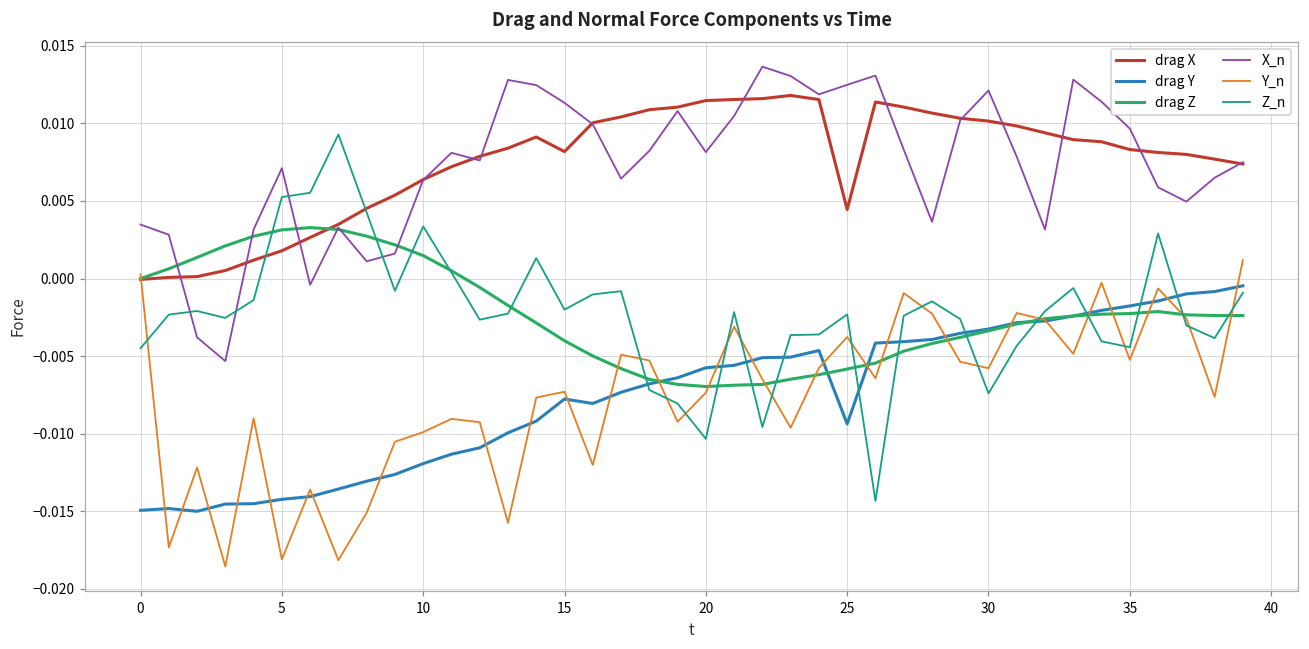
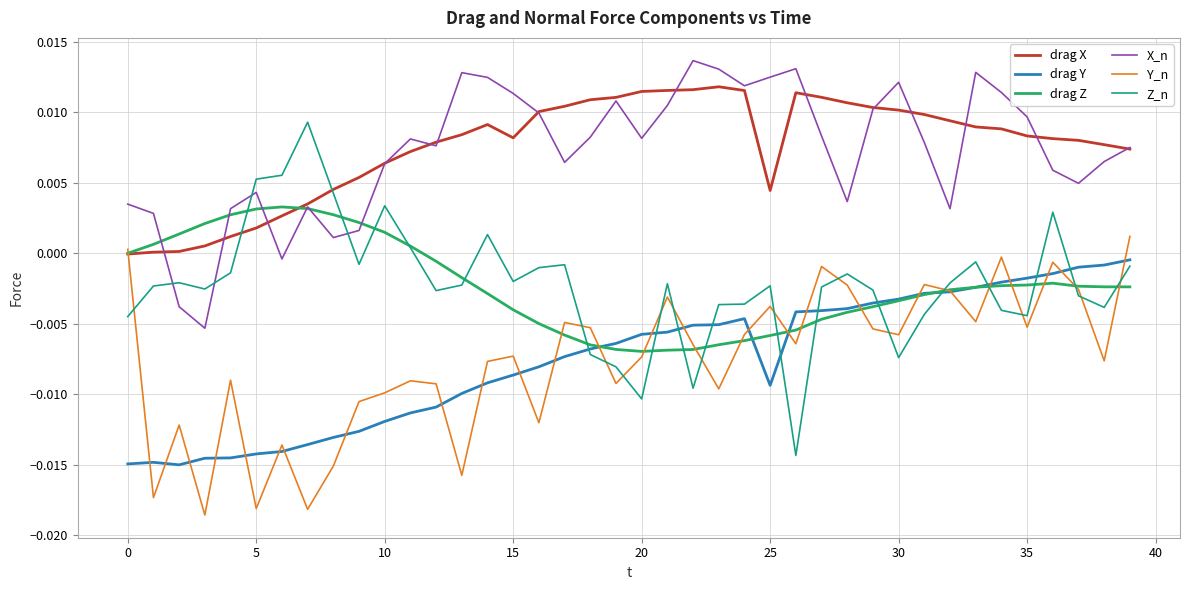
  {
    "drag X": {
      "5": 0.0018,
      "15": 0.0082,
      "20": 0.0115,
      "25": 0.0044,
      "30": 0.0101,
      "35": 0.0083
    },
    "drag Y": {
      "0": -0.0149,
      "5": -0.0142,
      "10": -0.0119,
-     "15": -0.0078,
+     "15": -0.0086,
      "20": -0.0057,
      "25": -0.0094,
      "35": -0.0018
    },
    "X_n": {
      "0": 0.0035,
-     "5": 0.0071,
+     "5": 0.0043,
      "15": 0.0113,
      "20": 0.0081,
      "25": 0.0125,
      "30": 0.0121,
      "35": 0.0097
    },
    "Y_n": {
      "0": 0.0003,
      "5": -0.0181,
      "10": -0.0099,
      "15": -0.0073,
      "20": -0.0073,
      "25": -0.0038,
      "30": -0.0058,
      "35": -0.0052
    }
  }
